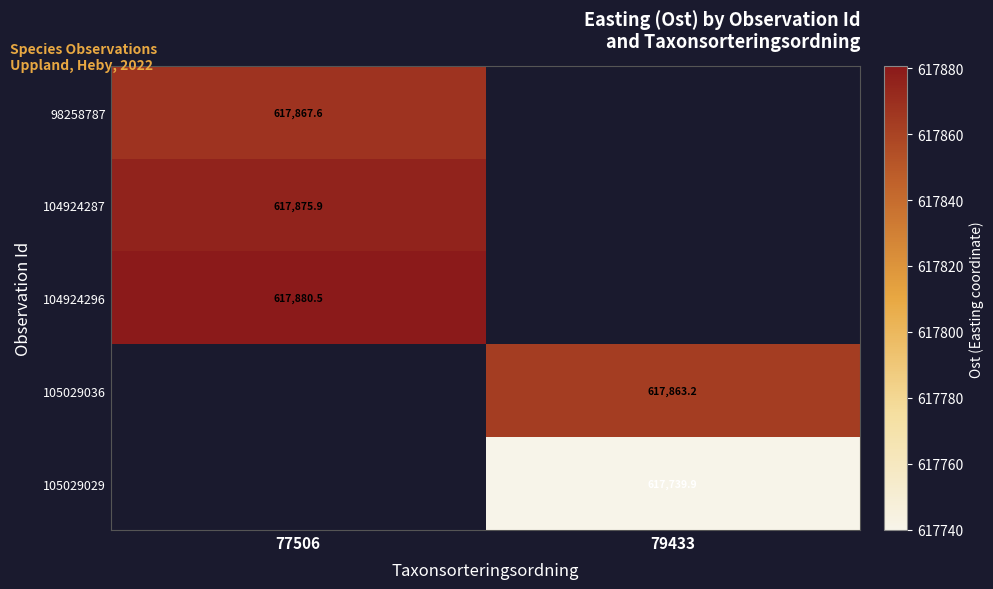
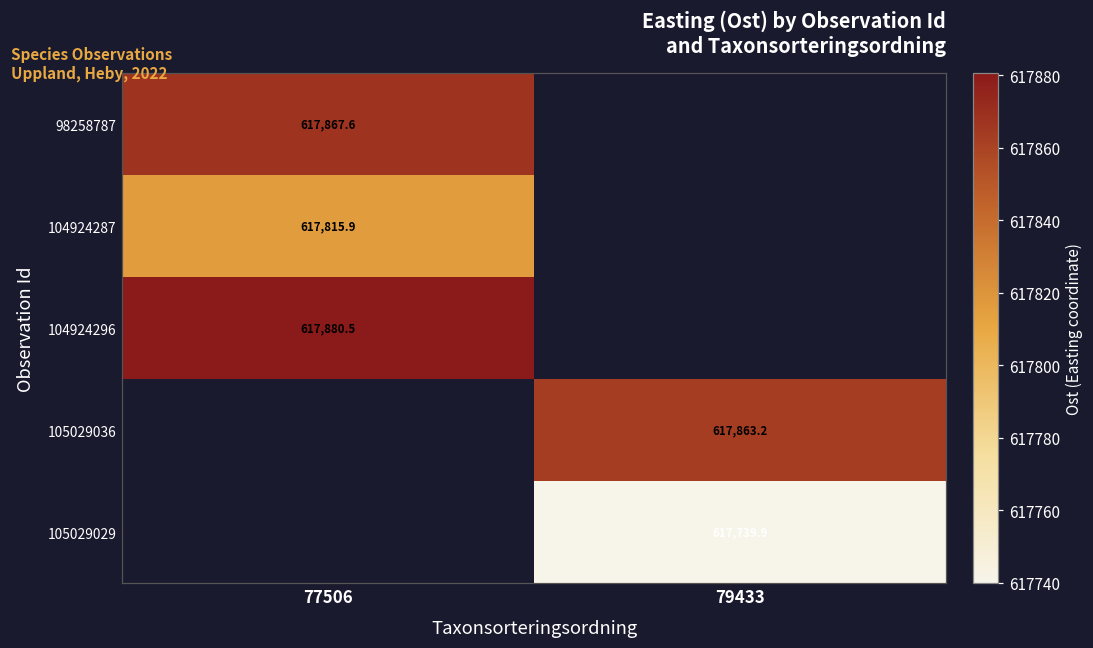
  {
    "98258787": {
      "77506": "617,867.6"
    },
    "104924287": {
-     "77506": "617,875.9"
+     "77506": "617,815.9"
    },
    "104924296": {
      "77506": "617,880.5"
    },
    "105029036": {
      "79433": "617,863.2"
    }
  }
